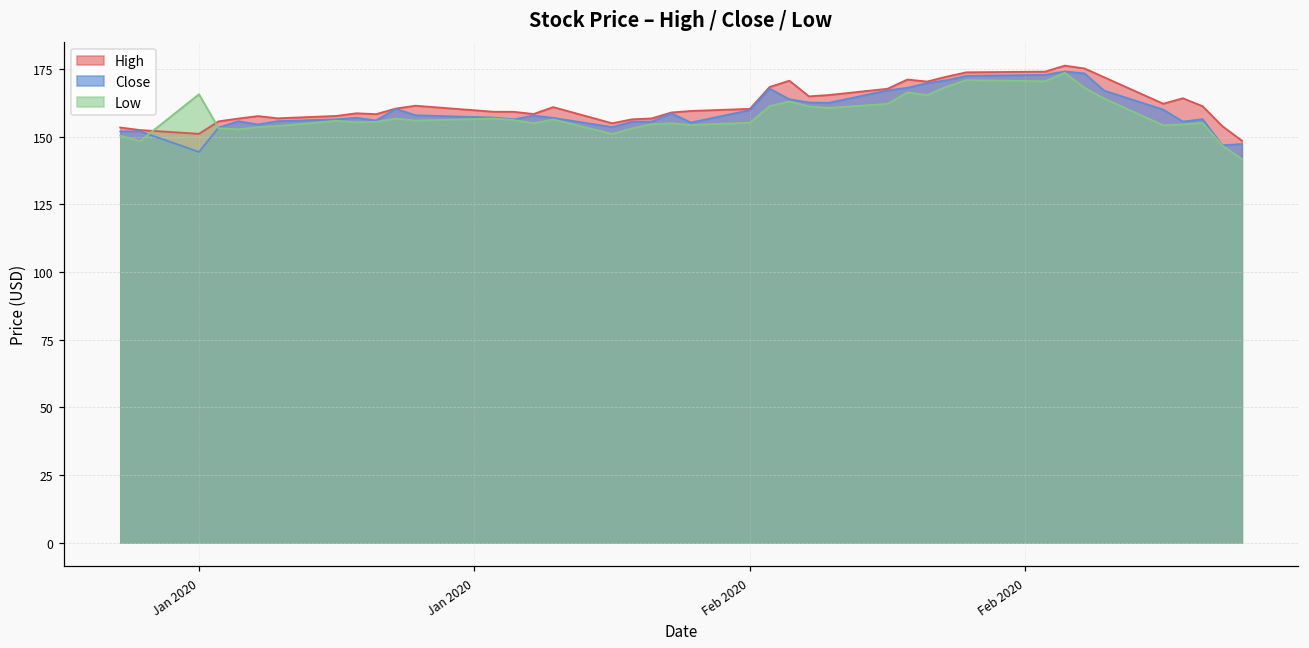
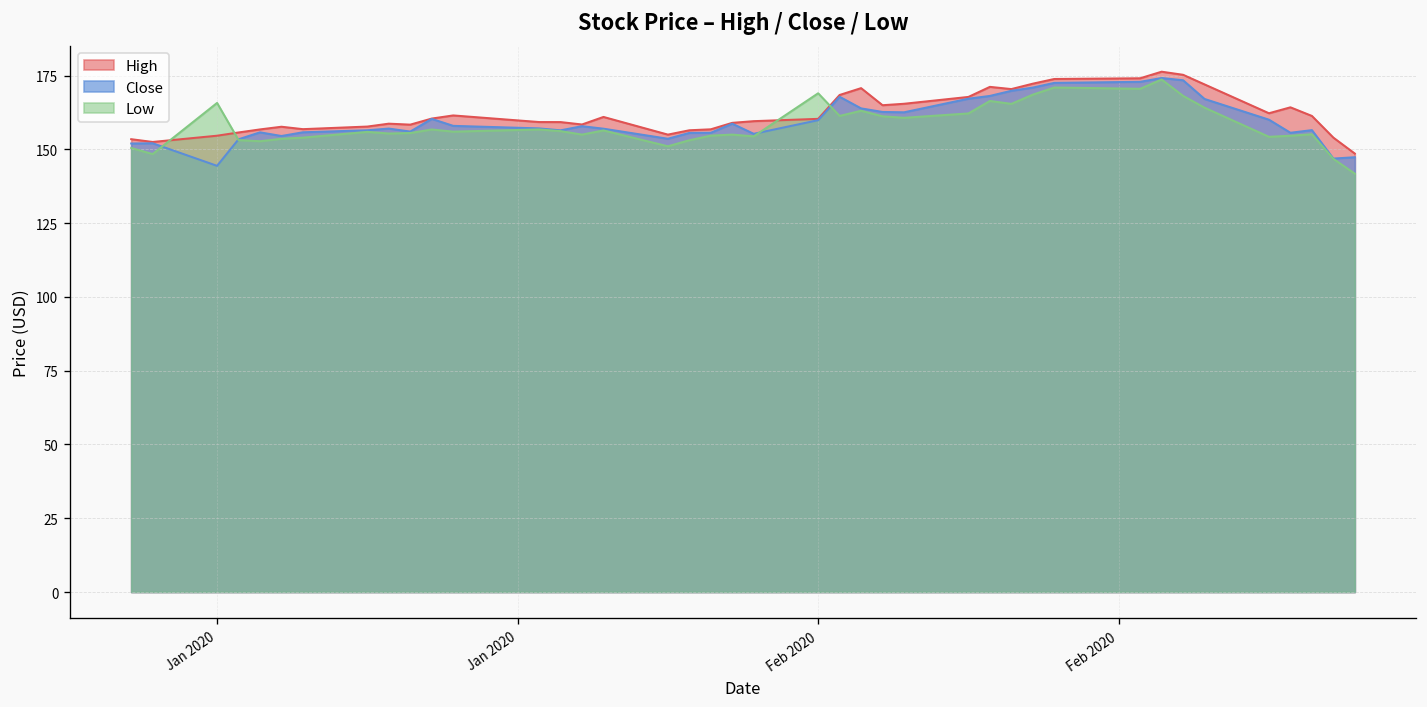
  {
    "High": {
-     "Jan 2020": 151
+     "Jan 2020": 155
    },
    "Close": {
      "Jan 2020": 144
    },
    "Low": {
      "Jan 2020": 166,
-     "Feb 2020": 155
+     "Feb 2020": 169
    }
  }
